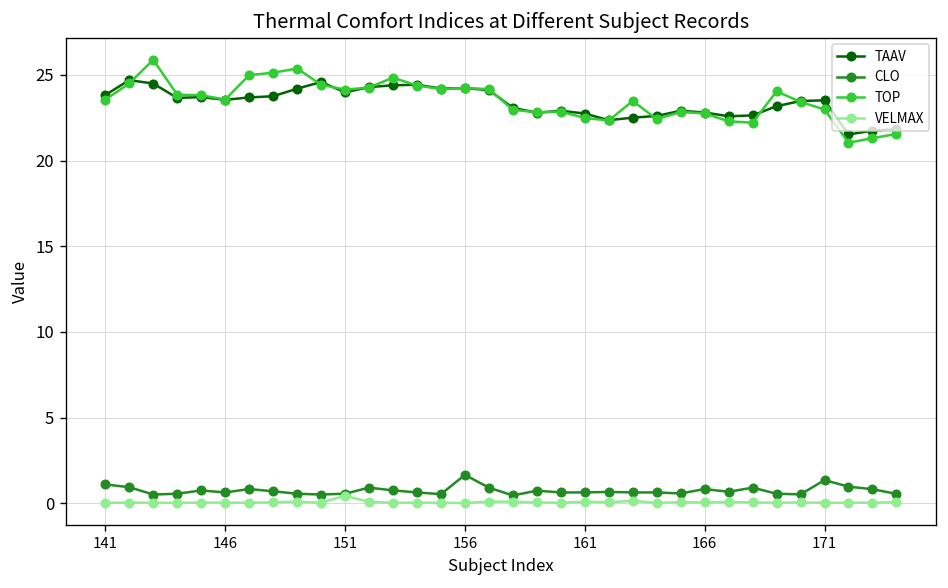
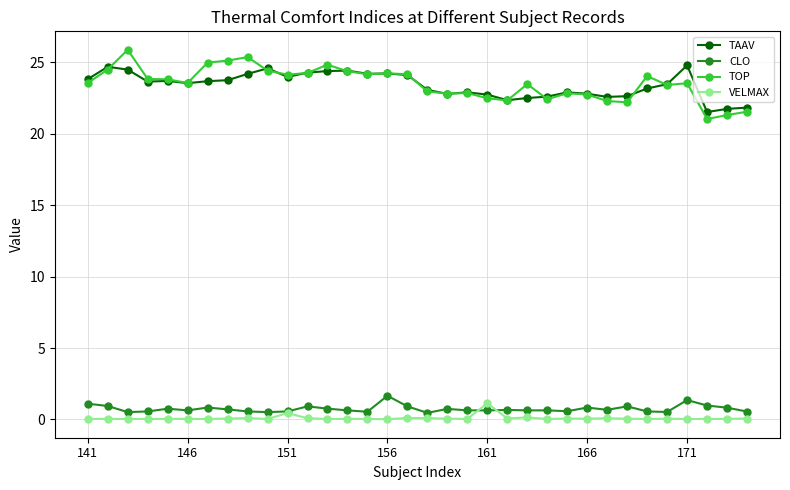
  {
    "TAAV": {
      "141": 23.8,
      "161": 22.8,
-     "171": 23.5
+     "171": 24.8
    },
    "CLO": {
      "141": 1.1,
      "146": 0.6,
      "156": 1.7,
      "161": 0.6,
      "166": 0.8,
      "171": 1.4
    },
    "TOP": {
      "141": 23.6,
      "161": 22.5,
-     "171": 23.0
+     "171": 23.5
    },
    "VELMAX": {
      "141": 0.0,
      "146": 0.0,
      "156": 0.0,
-     "161": 0.1,
+     "161": 1.1,
      "166": 0.1,
      "171": 0.0
    }
  }
